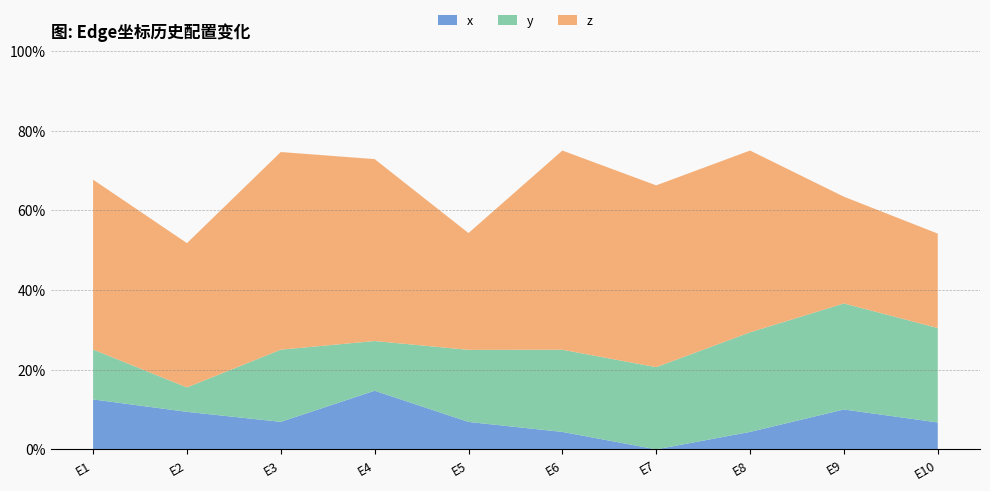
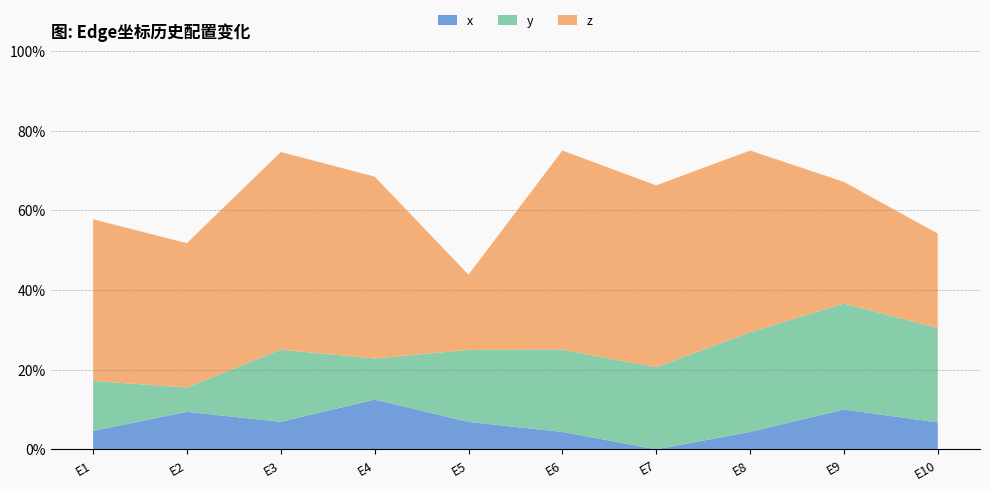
  {
    "x": {
-     "E1": "13%",
+     "E1": "5%",
      "E2": "9%",
      "E3": "7%",
-     "E4": "15%",
+     "E4": "12%",
      "E5": "7%",
      "E6": "4%",
      "E7": "0%",
      "E8": "4%",
      "E9": "10%",
      "E10": "7%"
    },
    "y": {
      "E1": "13%",
      "E2": "6%",
      "E3": "18%",
-     "E4": "12%",
+     "E4": "10%",
      "E5": "18%",
      "E6": "21%",
      "E7": "21%",
      "E8": "25%",
      "E9": "27%",
      "E10": "24%"
    },
    "z": {
-     "E1": "43%",
+     "E1": "41%",
      "E2": "36%",
      "E3": "50%",
      "E4": "46%",
-     "E5": "29%",
+     "E5": "19%",
      "E6": "50%",
      "E7": "46%",
      "E8": "46%",
-     "E9": "27%",
+     "E9": "31%",
      "E10": "24%"
    }
  }
